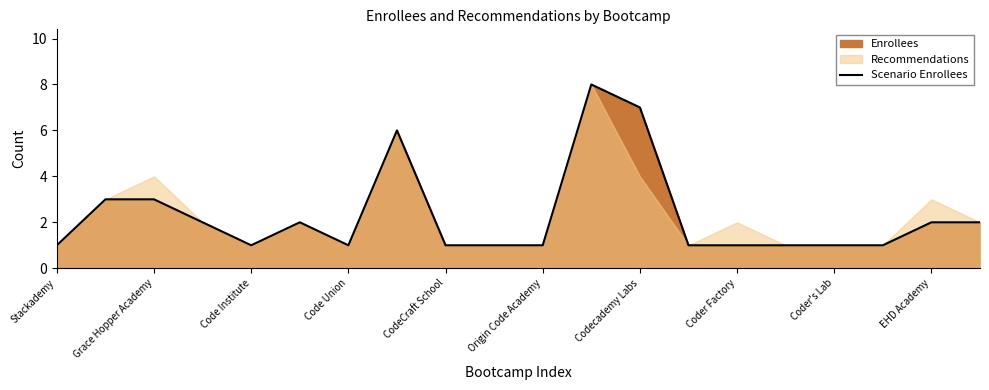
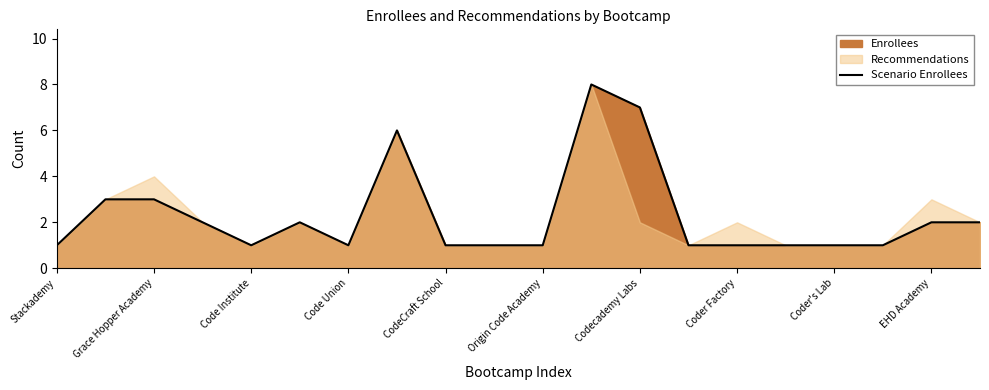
  {
    "Enrollees": {
      "Grace Hopper Academy": 3,
      "Codecademy Labs": 7,
      "Coder Factory": 1,
      "EHD Academy": 2
    },
    "Recommendations": {
      "Grace Hopper Academy": 4,
-     "Codecademy Labs": 4,
+     "Codecademy Labs": 2,
      "Coder Factory": 2,
      "EHD Academy": 3
    }
  }
